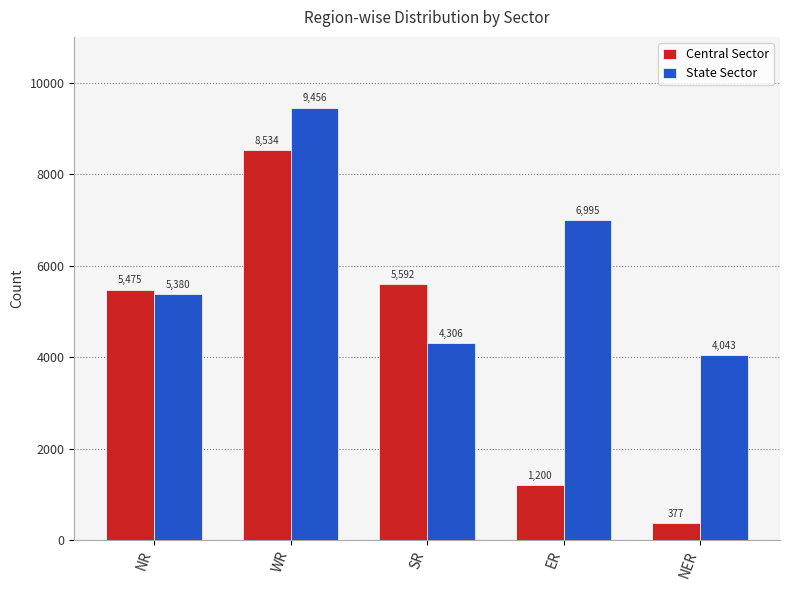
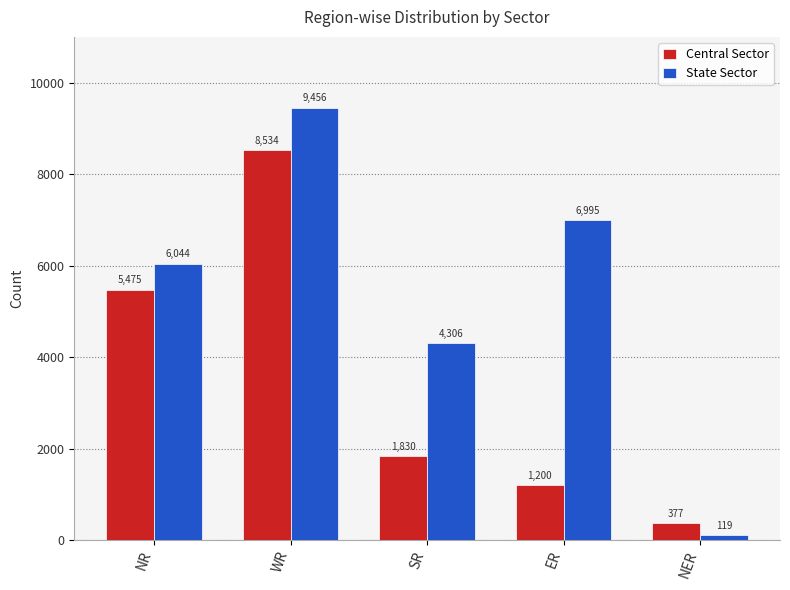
  {
    "Central Sector": {
      "NR": "5,475",
      "WR": "8,534",
-     "SR": "5,592",
+     "SR": "1,830",
      "ER": "1,200",
      "NER": "377"
    },
    "State Sector": {
-     "NR": "5,380",
+     "NR": "6,044",
      "WR": "9,456",
      "SR": "4,306",
      "ER": "6,995",
-     "NER": "4,043"
+     "NER": "119"
    }
  }
